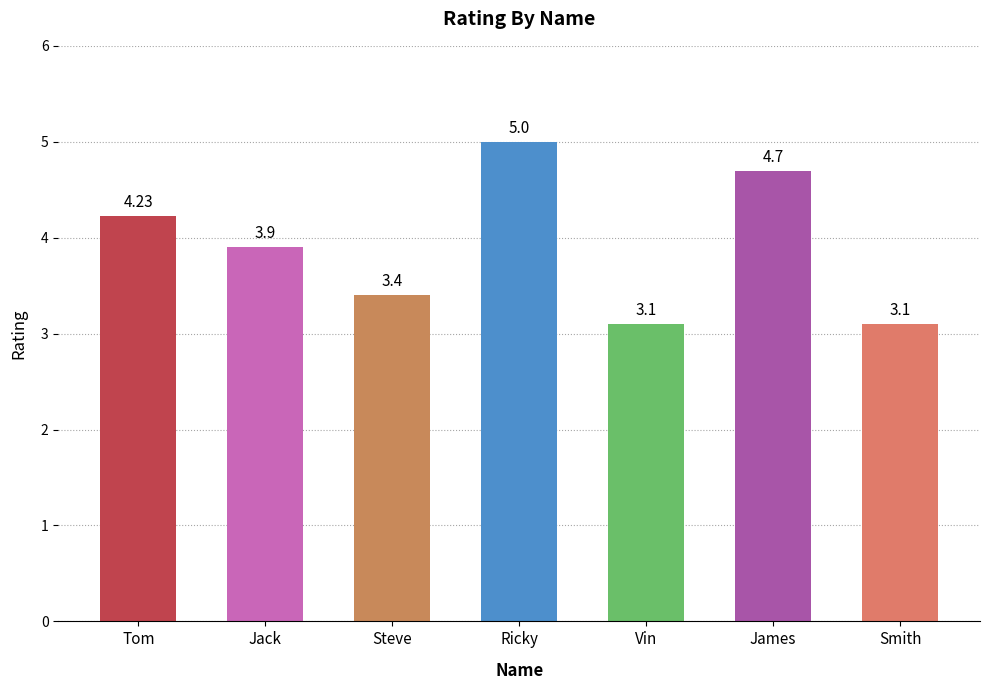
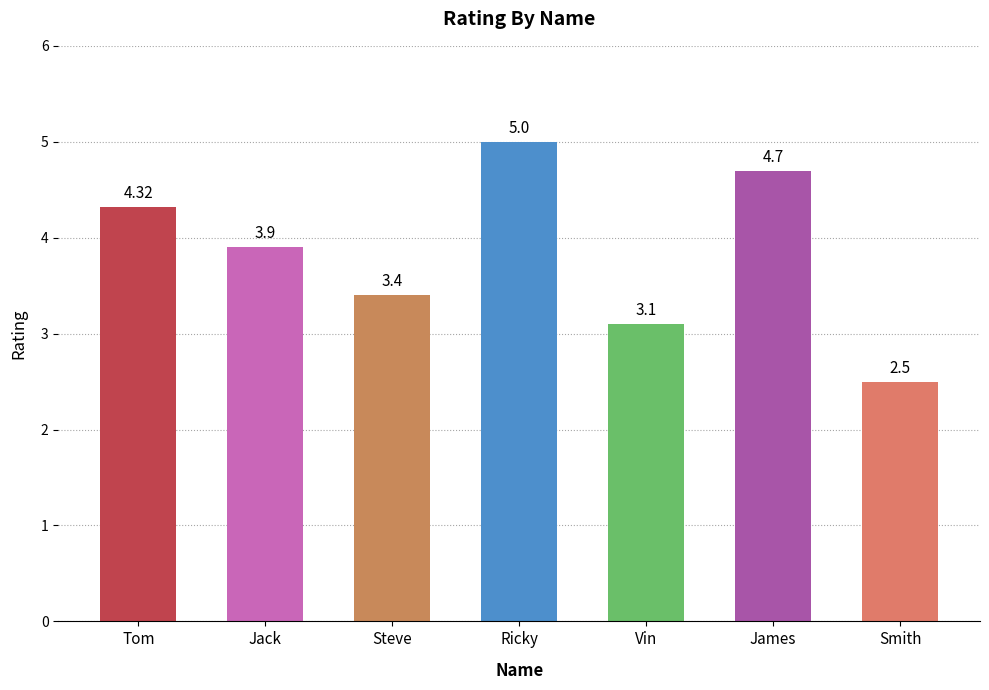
  {
-   "Tom": 4.23,
+   "Tom": 4.32,
    "Jack": 3.9,
    "Steve": 3.4,
    "Ricky": 5.0,
    "Vin": 3.1,
    "James": 4.7,
-   "Smith": 3.1
+   "Smith": 2.5
  }
